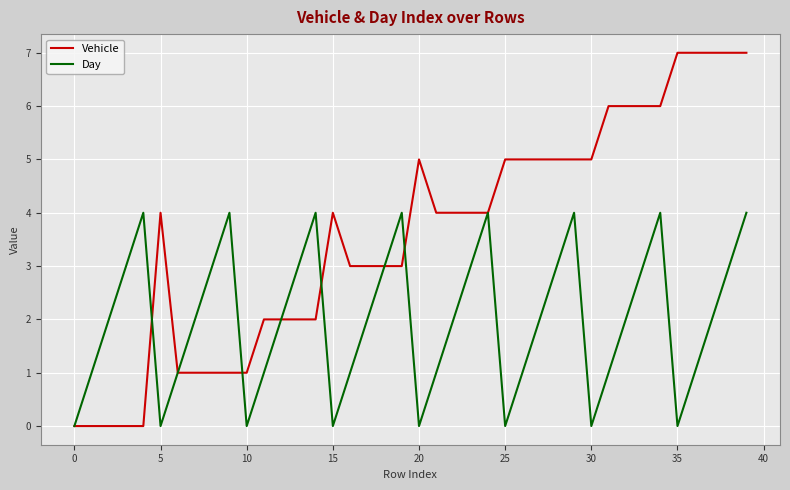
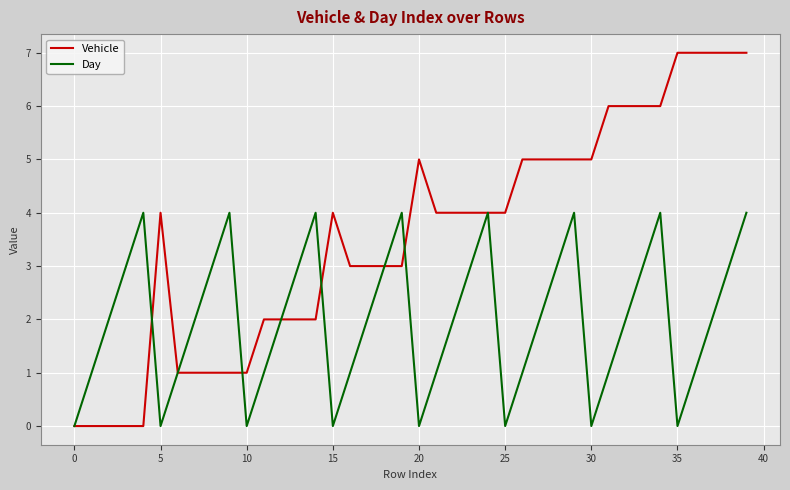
  {
    "Vehicle": {
      "5": 4,
      "10": 1,
      "15": 4,
      "20": 5,
-     "25": 5,
+     "25": 4,
      "30": 5,
      "35": 7
    },
    "Day": {
      "5": 0,
      "10": 0,
      "15": 0,
      "20": 0,
      "25": 0,
      "30": 0,
      "35": 0
    }
  }
